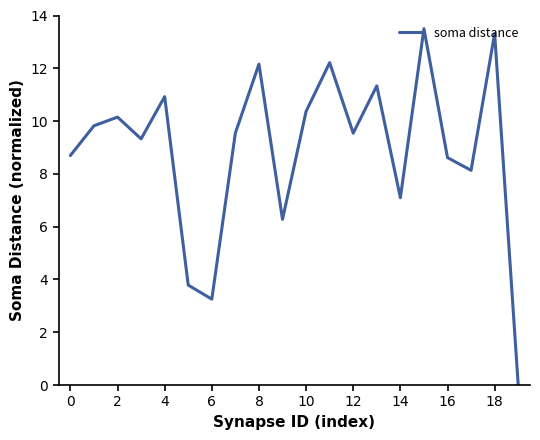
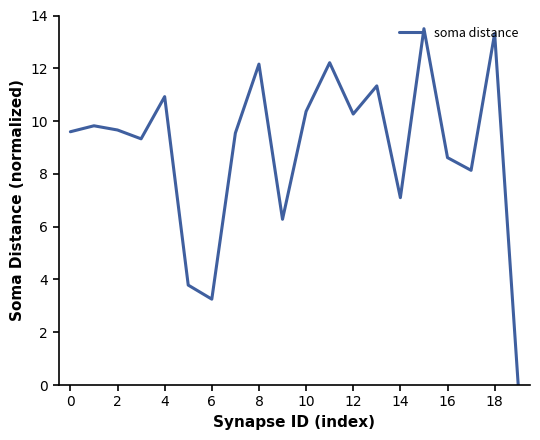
  {
-   "0": 8.7,
-   "2": 10.2,
+   "0": 9.6,
+   "2": 9.7,
    "4": 10.9,
    "6": 3.3,
    "8": 12.2,
    "10": 10.4,
-   "12": 9.5,
+   "12": 10.3,
    "14": 7.1,
    "16": 8.6,
    "18": 13.3
  }
